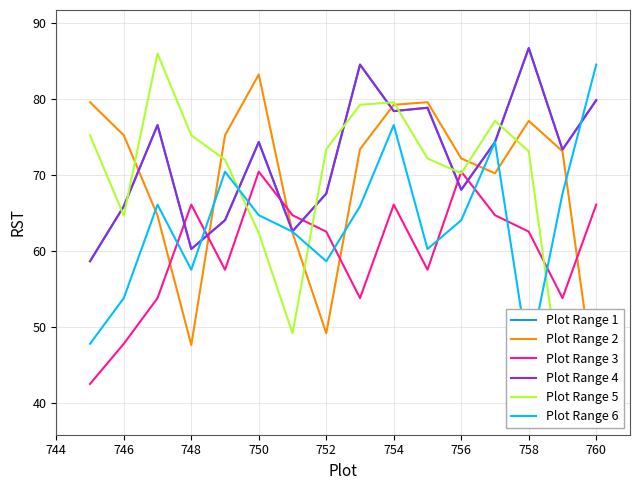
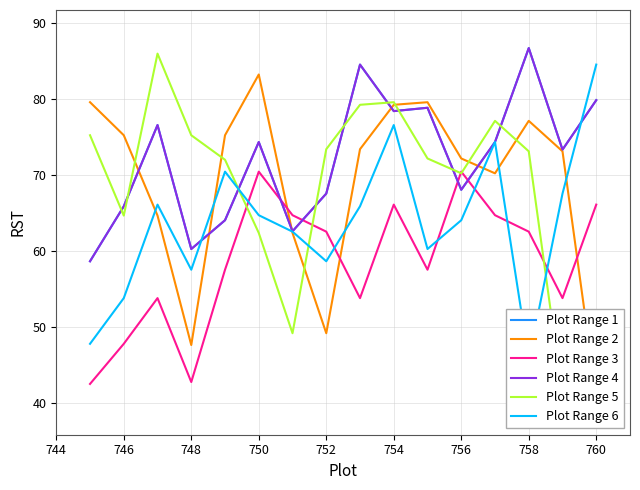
  {
    "Plot Range 4": {
      "746": 66,
      "748": 60,
      "750": 74,
      "752": 68,
      "754": 78,
      "756": 68,
      "758": 87,
      "760": 80
    },
    "Plot Range 2": {
      "746": 75,
      "748": 48,
      "750": 83,
      "752": 49,
      "754": 79,
      "756": 72,
      "758": 77
    },
    "Plot Range 3": {
      "746": 48,
-     "748": 66,
+     "748": 43,
      "750": 70,
      "752": 63,
      "754": 66,
      "758": 63,
      "760": 66
    },
    "Plot Range 5": {
      "746": 65,
      "748": 75,
      "750": 62,
      "752": 73,
      "754": 80,
      "758": 73
    },
    "Plot Range 6": {
      "746": 54,
      "748": 58,
      "750": 65,
      "752": 59,
      "754": 77,
      "756": 64,
      "760": 85
    }
  }
